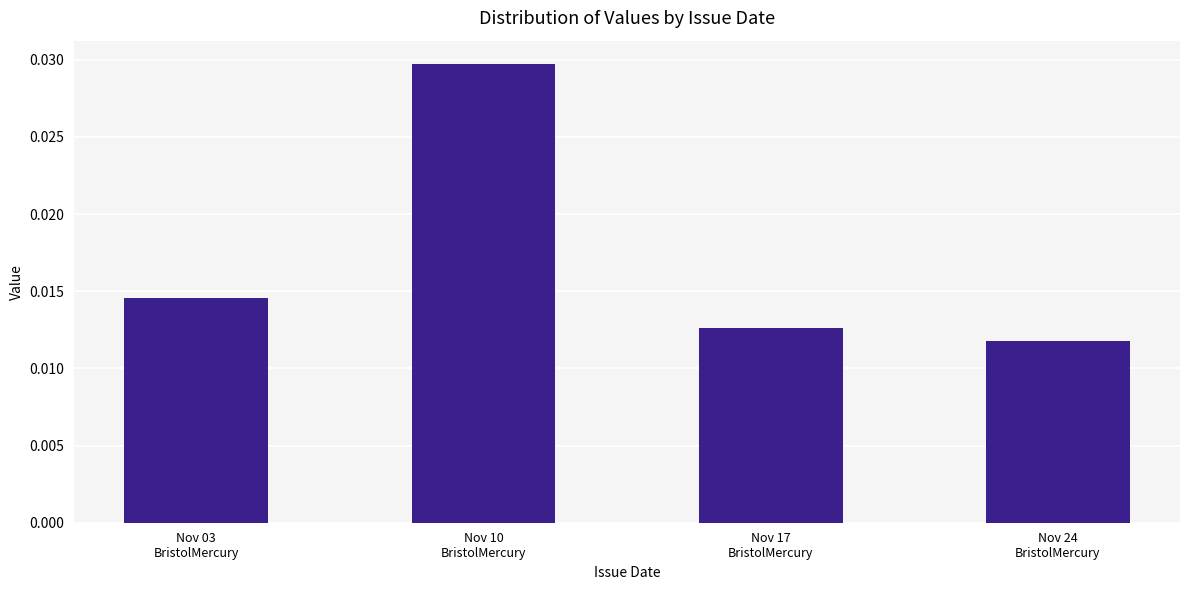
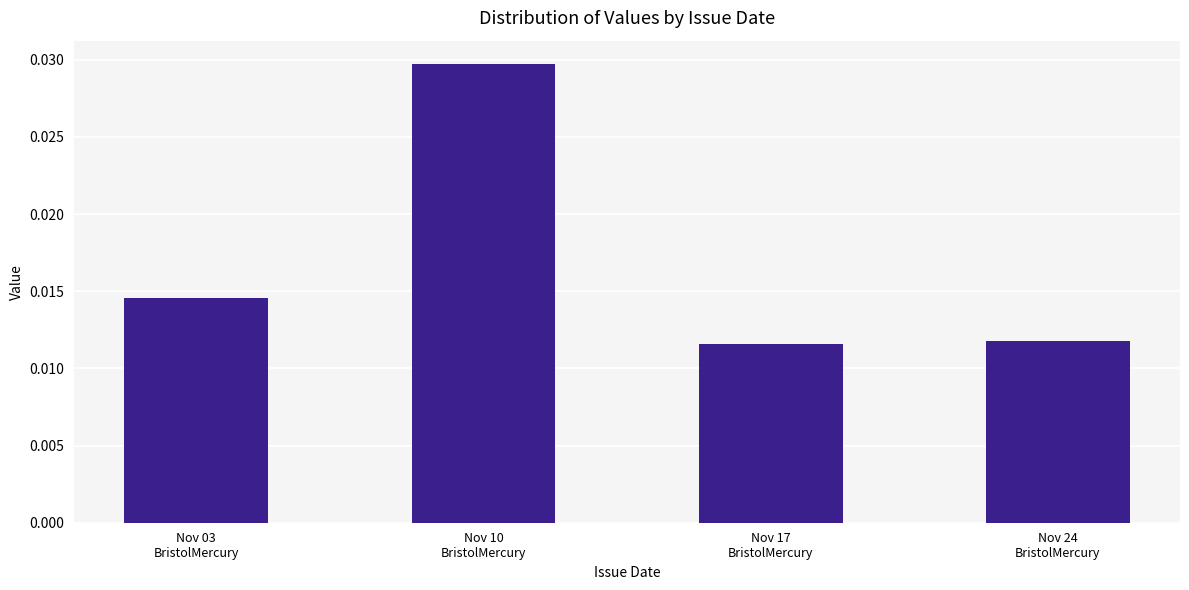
  {
    "Nov 03 BristolMercury": 0.0145,
    "Nov 10 BristolMercury": 0.0298,
-   "Nov 17 BristolMercury": 0.0126,
+   "Nov 17 BristolMercury": 0.0116,
    "Nov 24 BristolMercury": 0.0118
  }
